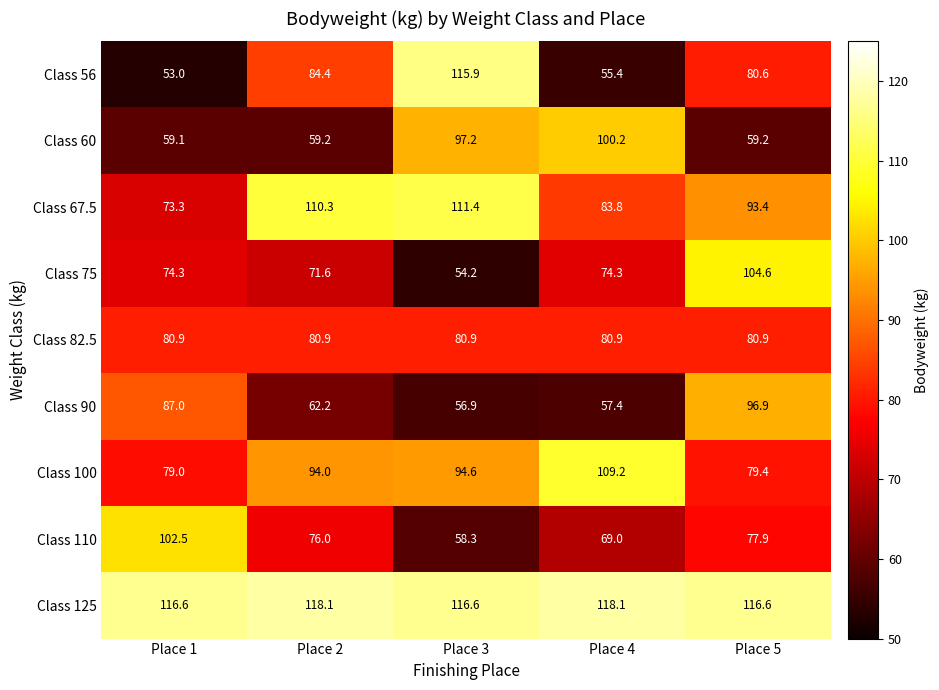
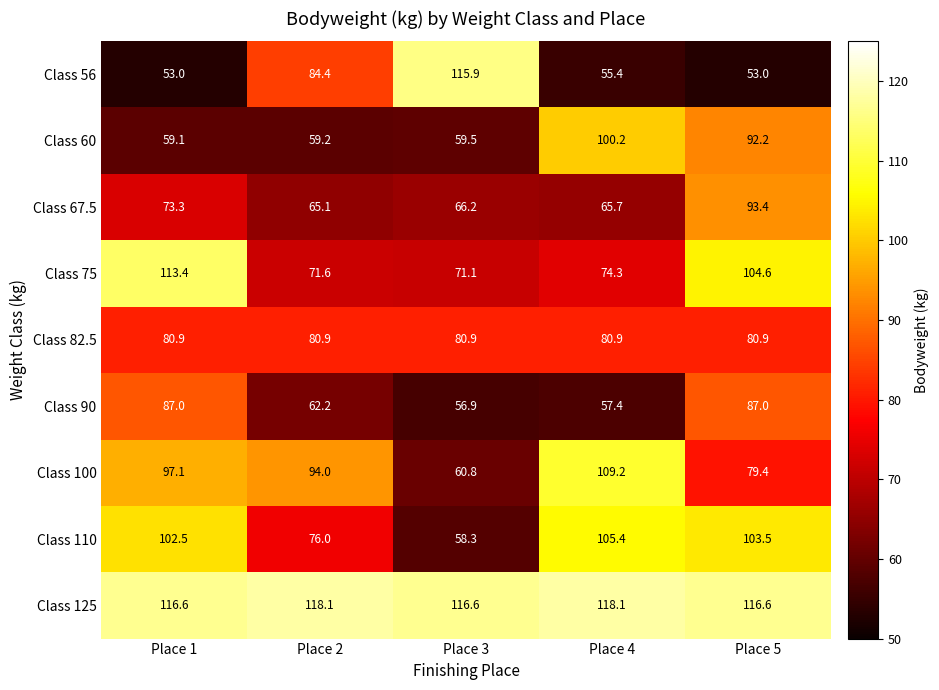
  {
    "Class 56": {
      "Place 1": 53.0,
      "Place 2": 84.4,
      "Place 3": 115.9,
      "Place 4": 55.4,
-     "Place 5": 80.6
+     "Place 5": 53.0
    },
    "Class 60": {
      "Place 1": 59.1,
      "Place 2": 59.2,
-     "Place 3": 97.2,
+     "Place 3": 59.5,
      "Place 4": 100.2,
-     "Place 5": 59.2
+     "Place 5": 92.2
    },
    "Class 67.5": {
      "Place 1": 73.3,
-     "Place 2": 110.3,
-     "Place 3": 111.4,
-     "Place 4": 83.8,
+     "Place 2": 65.1,
+     "Place 3": 66.2,
+     "Place 4": 65.7,
      "Place 5": 93.4
    },
    "Class 75": {
-     "Place 1": 74.3,
+     "Place 1": 113.4,
      "Place 2": 71.6,
-     "Place 3": 54.2,
+     "Place 3": 71.1,
      "Place 4": 74.3,
      "Place 5": 104.6
    },
    "Class 82.5": {
      "Place 1": 80.9,
      "Place 2": 80.9,
      "Place 3": 80.9,
      "Place 4": 80.9,
      "Place 5": 80.9
    },
    "Class 90": {
      "Place 1": 87.0,
      "Place 2": 62.2,
      "Place 3": 56.9,
      "Place 4": 57.4,
-     "Place 5": 96.9
+     "Place 5": 87.0
    },
    "Class 100": {
-     "Place 1": 79.0,
+     "Place 1": 97.1,
      "Place 2": 94.0,
-     "Place 3": 94.6,
+     "Place 3": 60.8,
      "Place 4": 109.2,
      "Place 5": 79.4
    },
    "Class 110": {
      "Place 1": 102.5,
      "Place 2": 76.0,
      "Place 3": 58.3,
-     "Place 4": 69.0,
-     "Place 5": 77.9
+     "Place 4": 105.4,
+     "Place 5": 103.5
    },
    "Class 125": {
      "Place 1": 116.6,
      "Place 2": 118.1,
      "Place 3": 116.6,
      "Place 4": 118.1,
      "Place 5": 116.6
    }
  }
